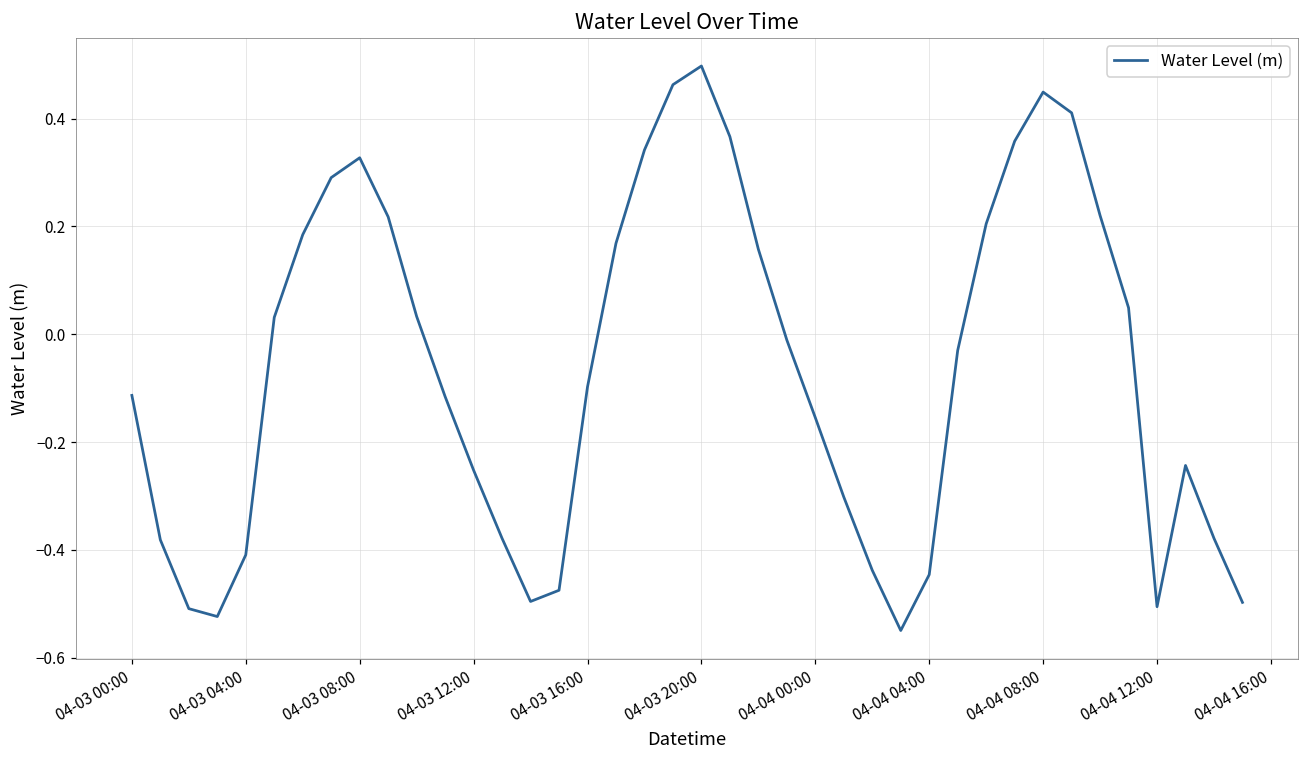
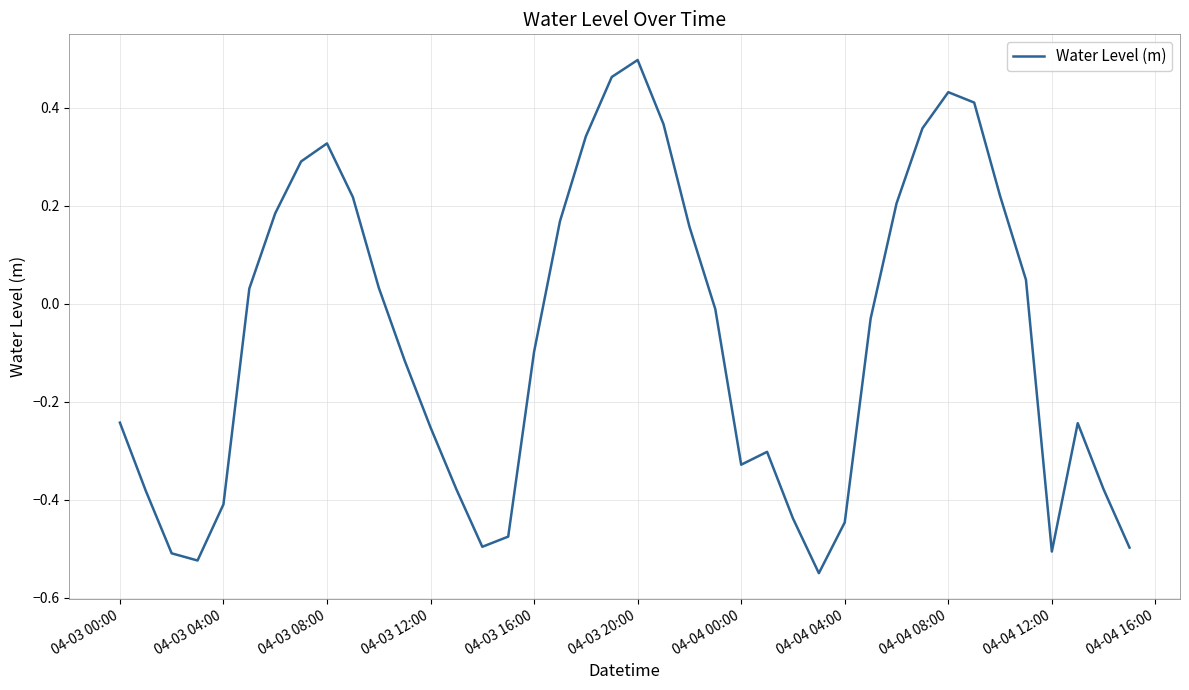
  {
-   "04-03 00:00": -0.11,
+   "04-03 00:00": -0.24,
    "04-03 04:00": -0.41,
    "04-03 08:00": 0.33,
    "04-03 12:00": -0.25,
    "04-03 16:00": -0.10,
    "04-03 20:00": 0.50,
-   "04-04 00:00": -0.15,
+   "04-04 00:00": -0.33,
    "04-04 04:00": -0.45,
-   "04-04 08:00": 0.45,
+   "04-04 08:00": 0.43,
    "04-04 12:00": -0.51
  }
